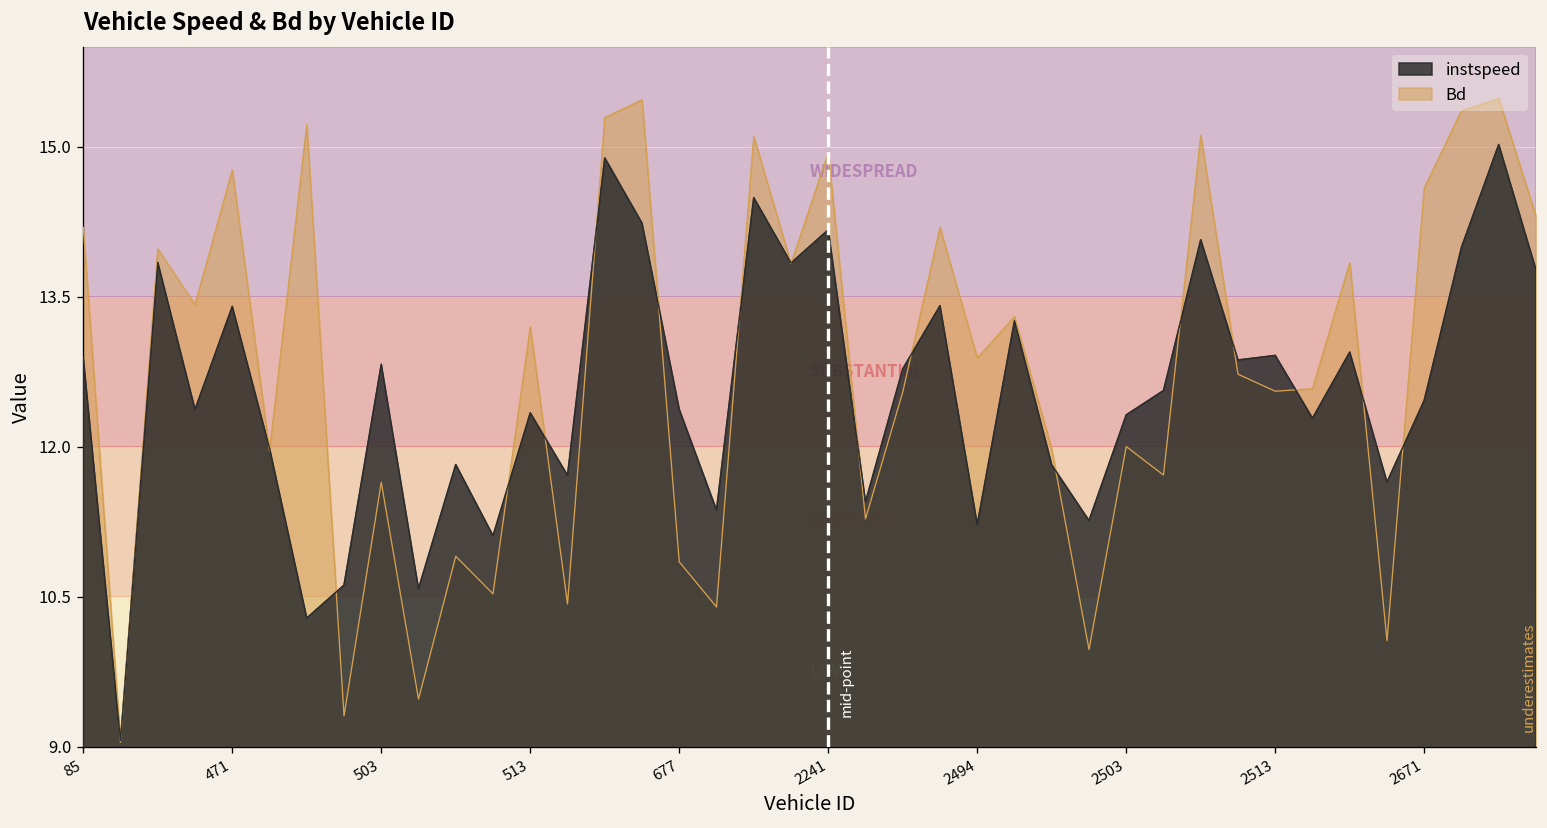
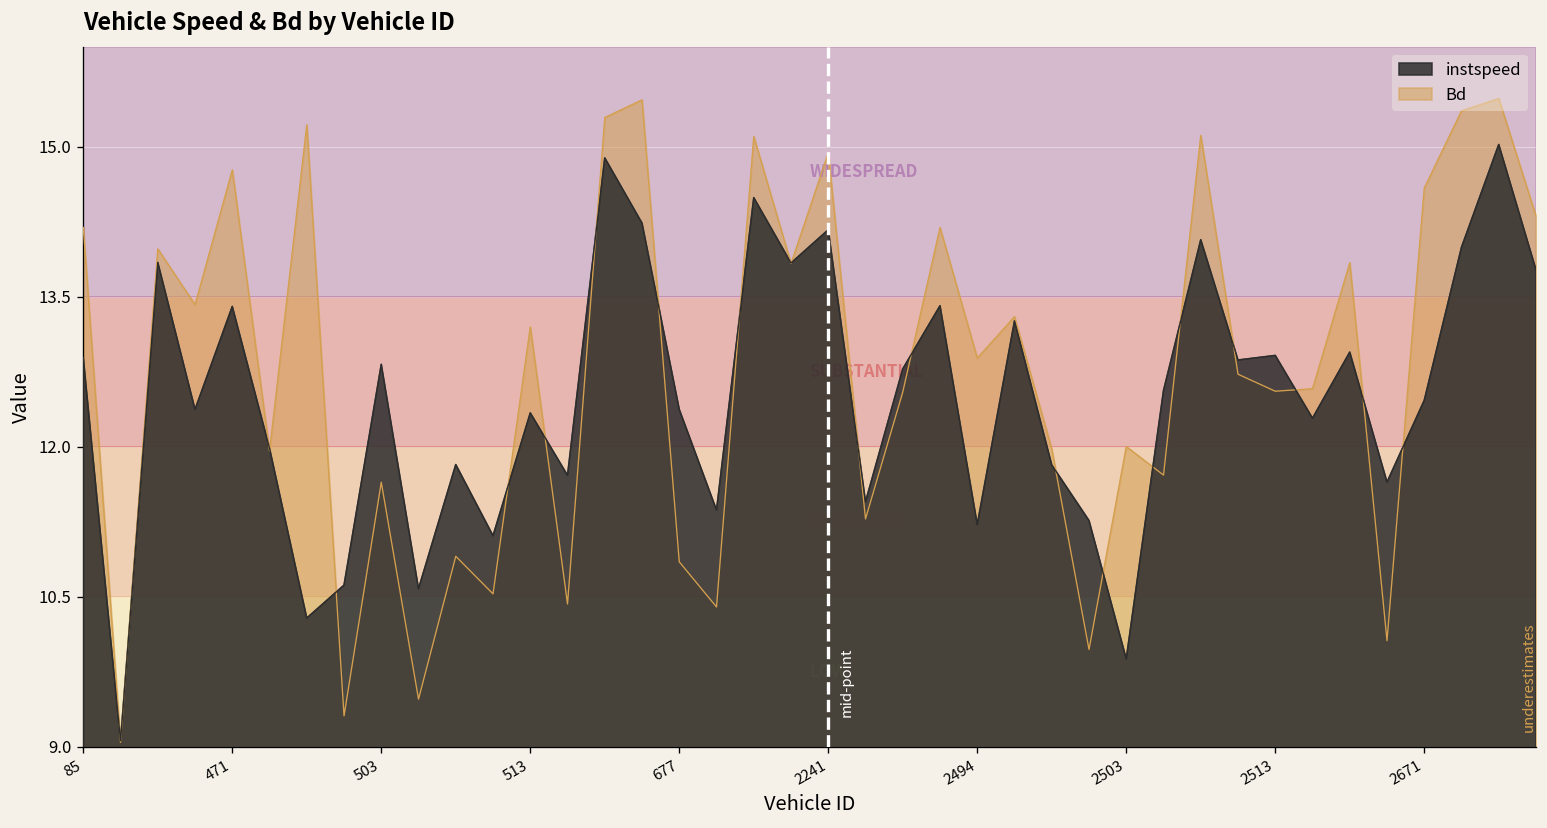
  {
    "instspeed": {
      "85": 12.9,
      "471": 13.4,
      "503": 12.8,
      "513": 12.3,
      "677": 12.4,
      "2241": 14.2,
      "2494": 11.2,
-     "2503": 12.3,
+     "2503": 9.9,
      "2513": 12.9,
      "2671": 12.5
    },
    "Bd": {
      "85": 14.2,
      "471": 14.8,
      "503": 11.6,
      "513": 13.2,
      "677": 10.9,
      "2241": 14.9,
      "2494": 12.9,
      "2503": 12.0,
      "2513": 12.6,
      "2671": 14.6
    }
  }
